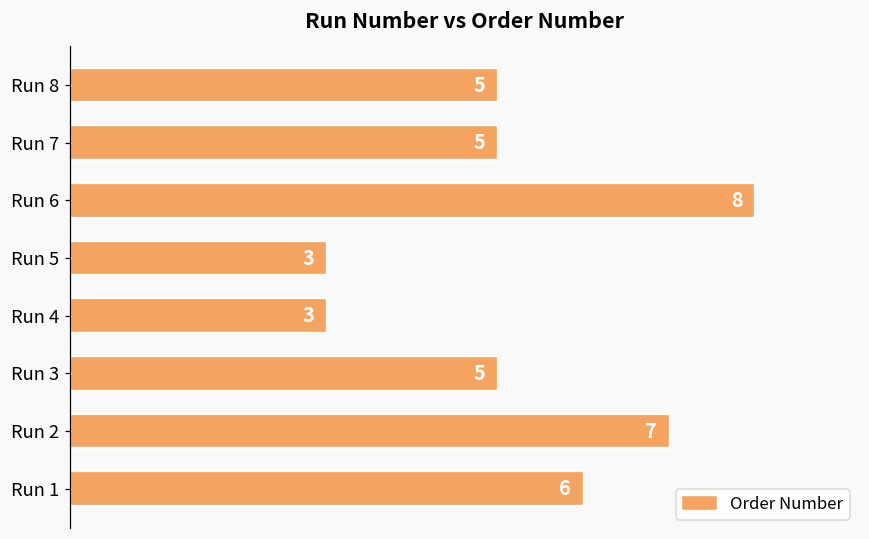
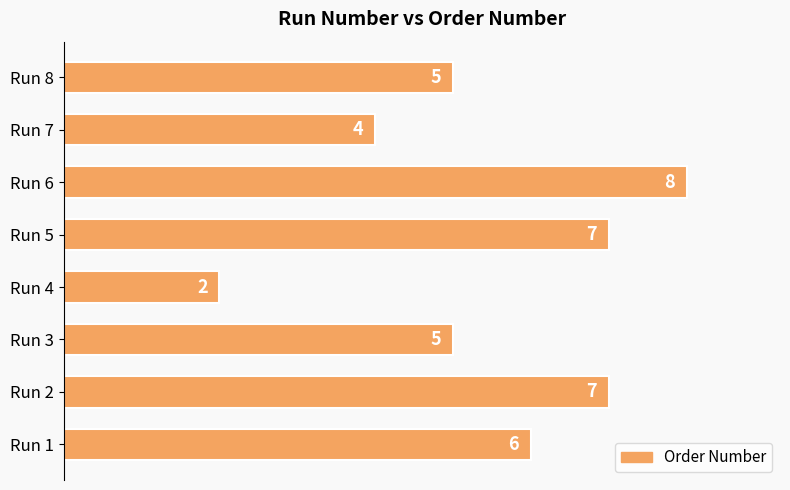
  {
    "Run 8": 5,
-   "Run 7": 5,
+   "Run 7": 4,
    "Run 6": 8,
-   "Run 5": 3,
-   "Run 4": 3,
+   "Run 5": 7,
+   "Run 4": 2,
    "Run 3": 5,
    "Run 2": 7,
    "Run 1": 6
  }
